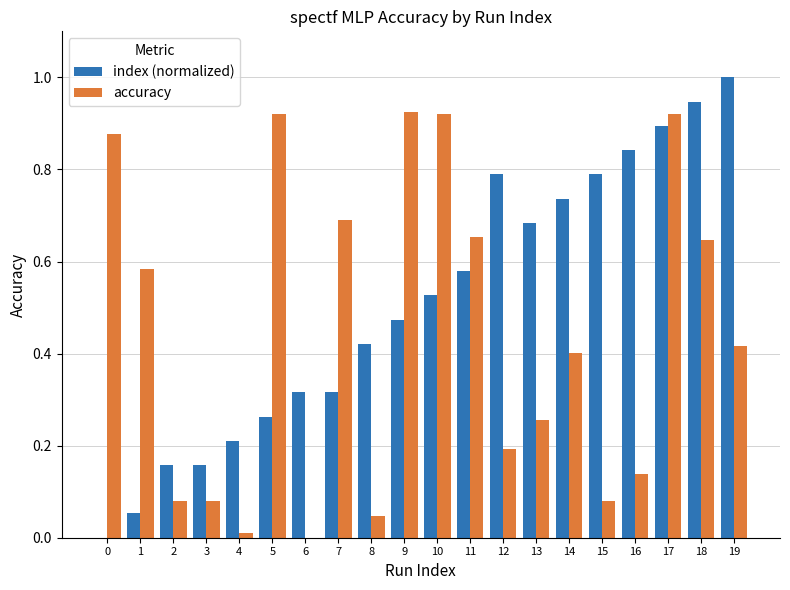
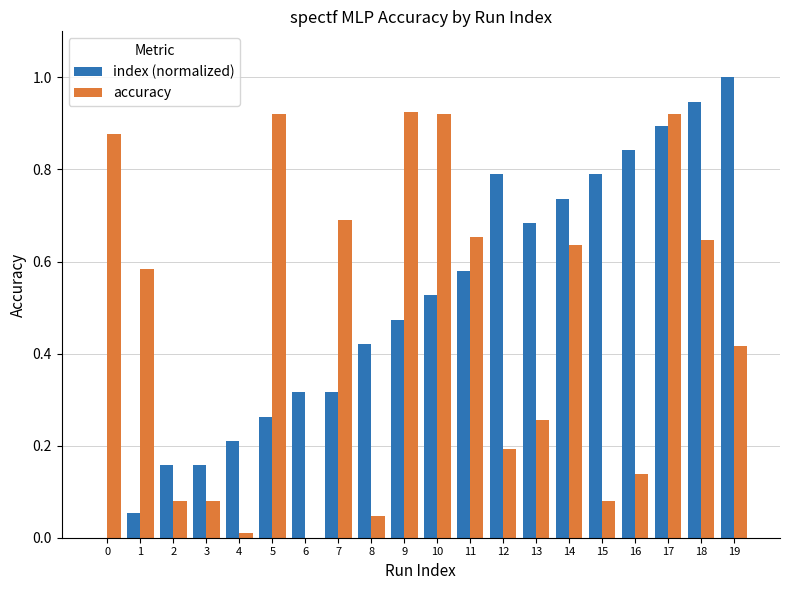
  {
    "index (normalized)": {
      "0": 0.00,
      "1": 0.05,
      "2": 0.16,
      "3": 0.16,
      "4": 0.21,
      "5": 0.26,
      "6": 0.32,
      "7": 0.32,
      "8": 0.42,
      "9": 0.47,
      "10": 0.53,
      "11": 0.58,
      "12": 0.79,
      "13": 0.68,
      "14": 0.74,
      "15": 0.79,
      "16": 0.84,
      "17": 0.89,
      "18": 0.95,
      "19": 1.00
    },
    "accuracy": {
      "0": 0.88,
      "1": 0.58,
      "2": 0.08,
      "3": 0.08,
      "4": 0.01,
      "5": 0.92,
      "6": 0.00,
      "7": 0.69,
      "8": 0.05,
      "9": 0.92,
      "10": 0.92,
      "11": 0.65,
      "12": 0.19,
      "13": 0.26,
-     "14": 0.40,
+     "14": 0.64,
      "15": 0.08,
      "16": 0.14,
      "17": 0.92,
      "18": 0.65,
      "19": 0.42
    }
  }
